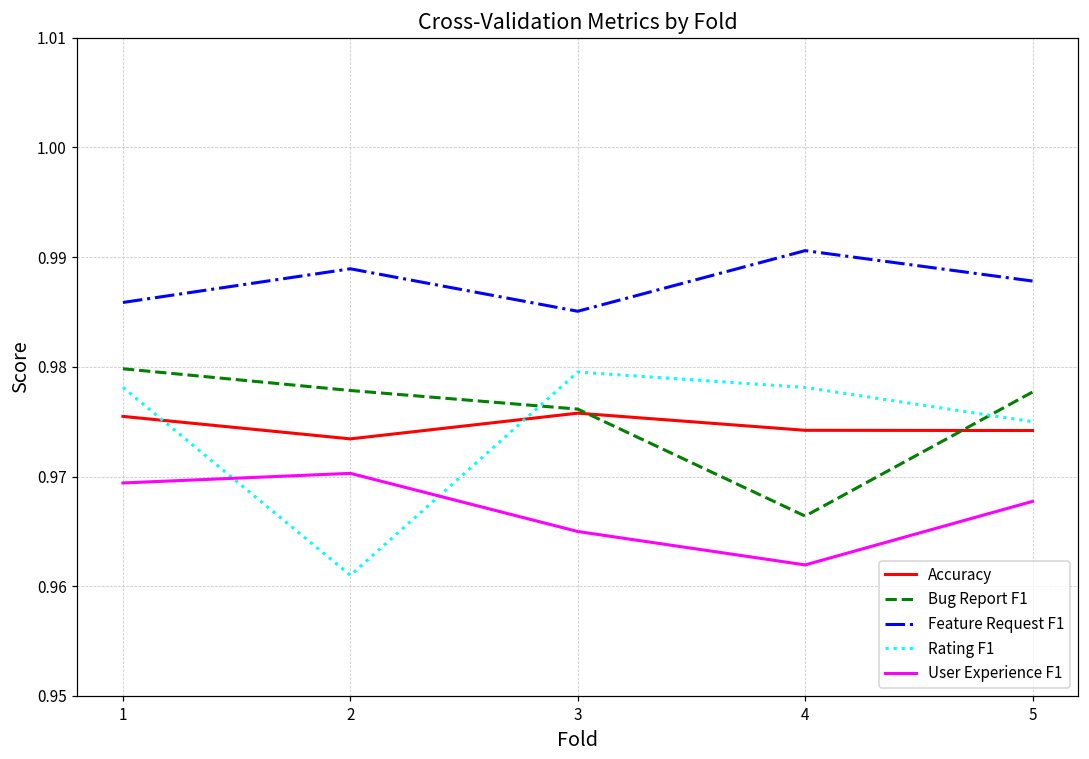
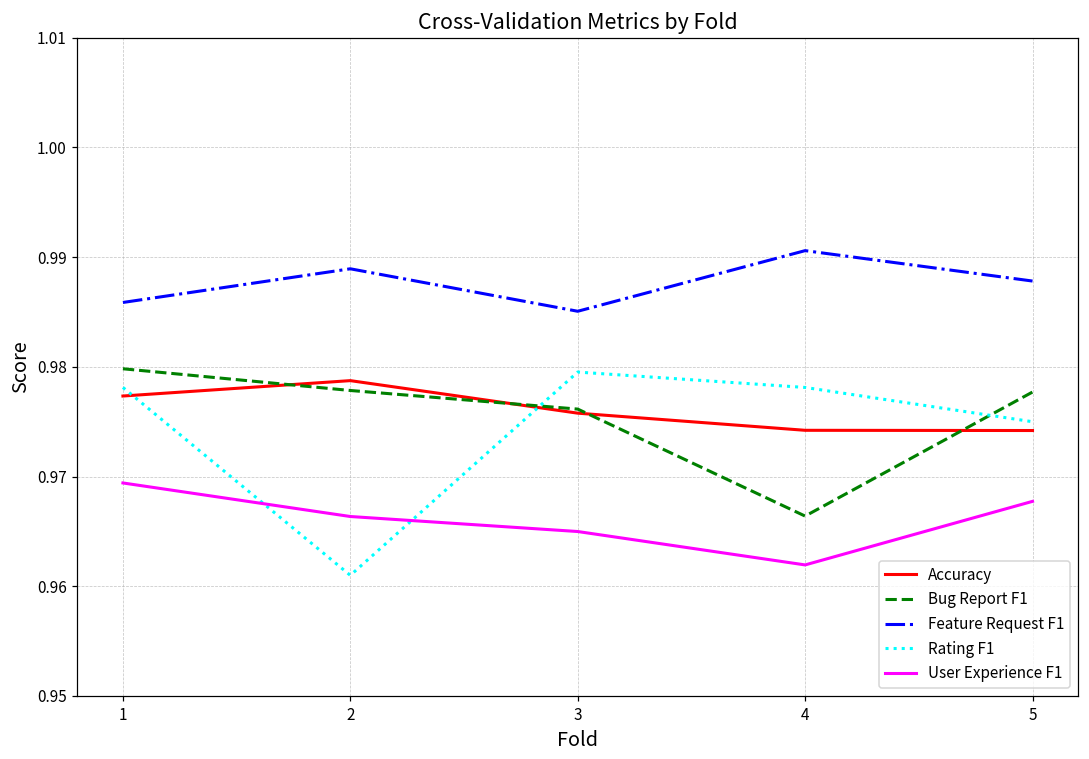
  {
    "Accuracy": {
-     "1": 0.975,
-     "2": 0.973,
+     "1": 0.977,
+     "2": 0.979,
      "3": 0.976,
      "4": 0.974,
      "5": 0.974
    },
    "Bug Report F1": {
      "1": 0.980,
      "2": 0.978,
      "3": 0.976,
      "4": 0.966,
      "5": 0.978
    },
    "Feature Request F1": {
      "1": 0.986,
      "2": 0.989,
      "3": 0.985,
      "4": 0.991,
      "5": 0.988
    },
    "Rating F1": {
      "1": 0.978,
      "2": 0.961,
      "3": 0.980,
      "4": 0.978,
      "5": 0.975
    },
    "User Experience F1": {
      "1": 0.969,
-     "2": 0.970,
+     "2": 0.966,
      "3": 0.965,
      "4": 0.962,
      "5": 0.968
    }
  }
